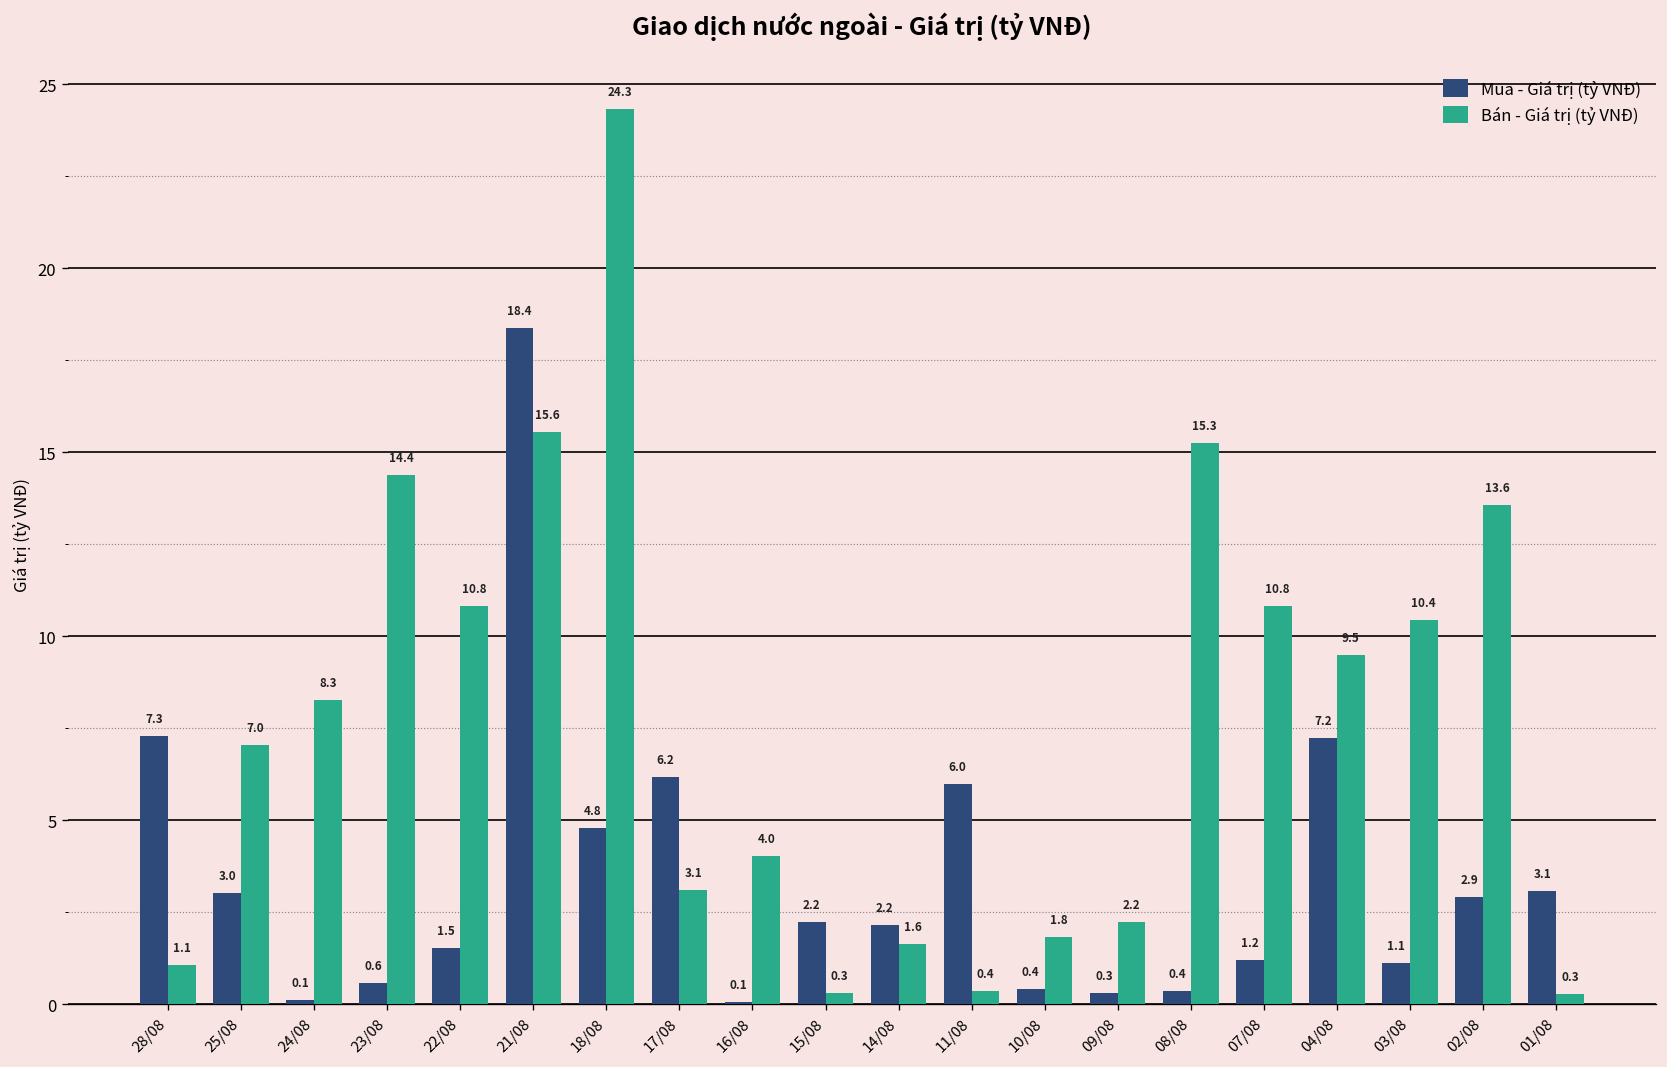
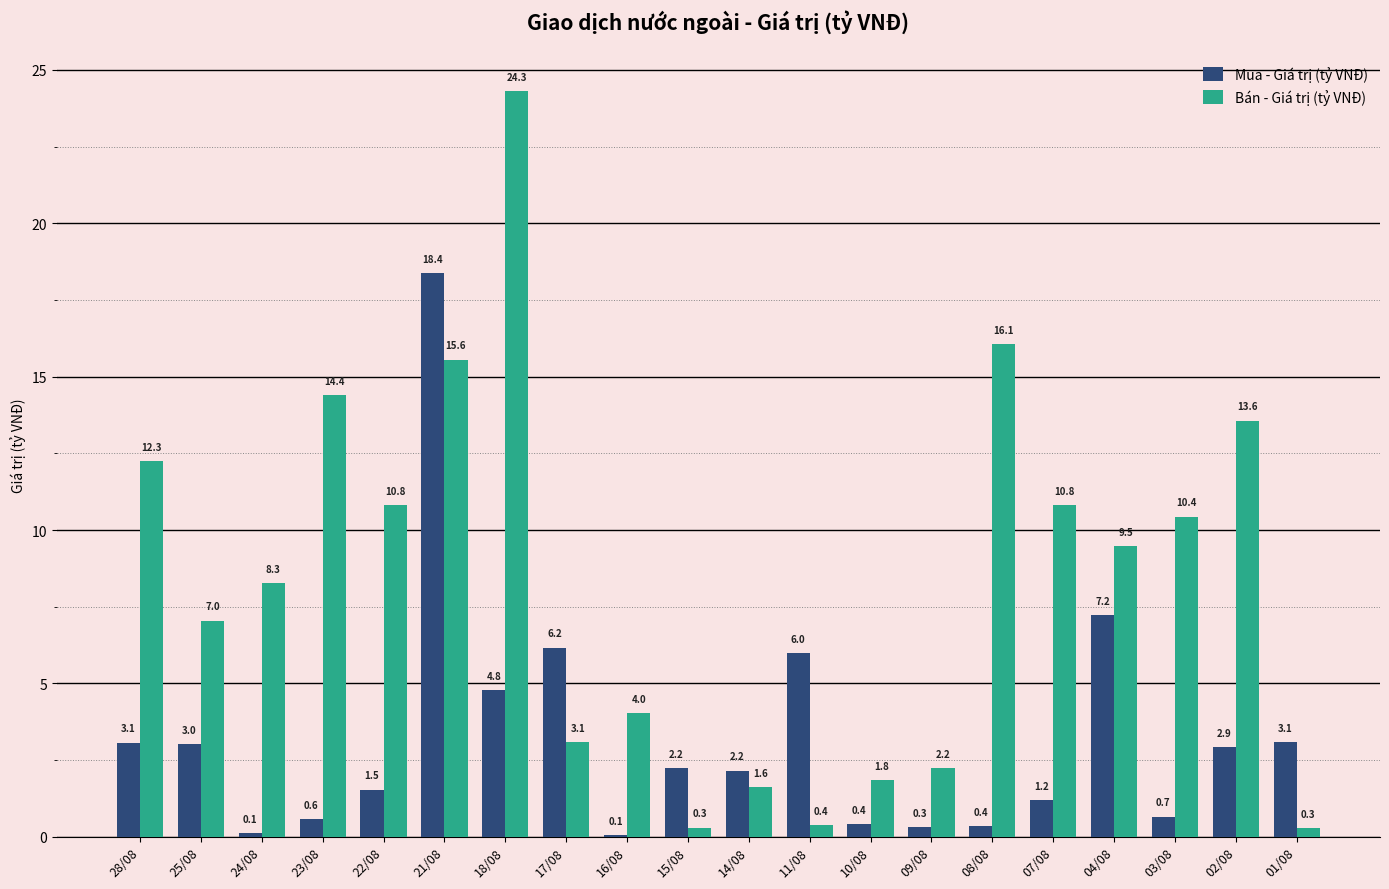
  {
    "Mua - Giá trị (tỷ VNĐ)": {
-     "28/08": 7.3,
+     "28/08": 3.1,
      "25/08": 3.0,
      "24/08": 0.1,
      "23/08": 0.6,
      "22/08": 1.5,
      "21/08": 18.4,
      "18/08": 4.8,
      "17/08": 6.2,
      "16/08": 0.1,
      "15/08": 2.2,
      "14/08": 2.2,
      "11/08": 6.0,
      "10/08": 0.4,
      "09/08": 0.3,
      "08/08": 0.4,
      "07/08": 1.2,
      "04/08": 7.2,
-     "03/08": 1.1,
+     "03/08": 0.7,
      "02/08": 2.9,
      "01/08": 3.1
    },
    "Bán - Giá trị (tỷ VNĐ)": {
-     "28/08": 1.1,
+     "28/08": 12.3,
      "25/08": 7.0,
      "24/08": 8.3,
      "23/08": 14.4,
      "22/08": 10.8,
      "21/08": 15.6,
      "18/08": 24.3,
      "17/08": 3.1,
      "16/08": 4.0,
      "15/08": 0.3,
      "14/08": 1.6,
      "11/08": 0.4,
      "10/08": 1.8,
      "09/08": 2.2,
-     "08/08": 15.3,
+     "08/08": 16.1,
      "07/08": 10.8,
      "04/08": 9.5,
      "03/08": 10.4,
      "02/08": 13.6,
      "01/08": 0.3
    }
  }
